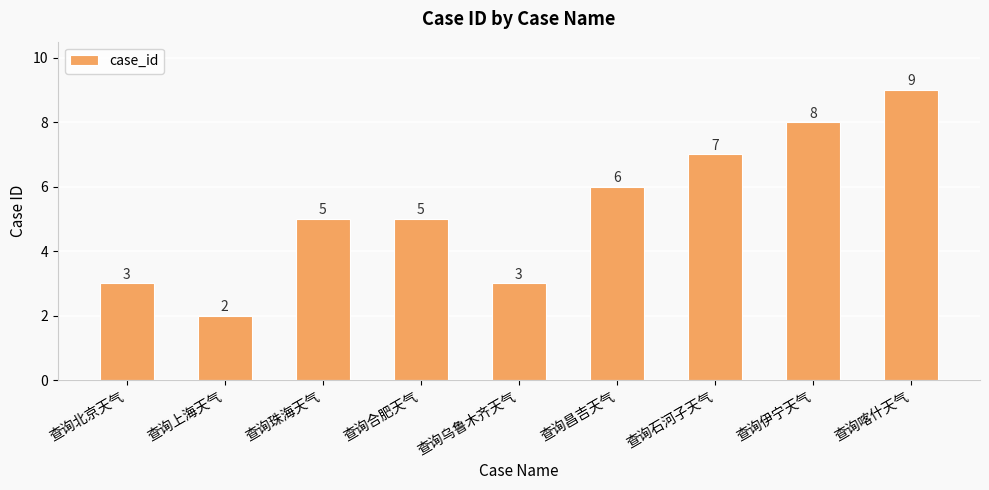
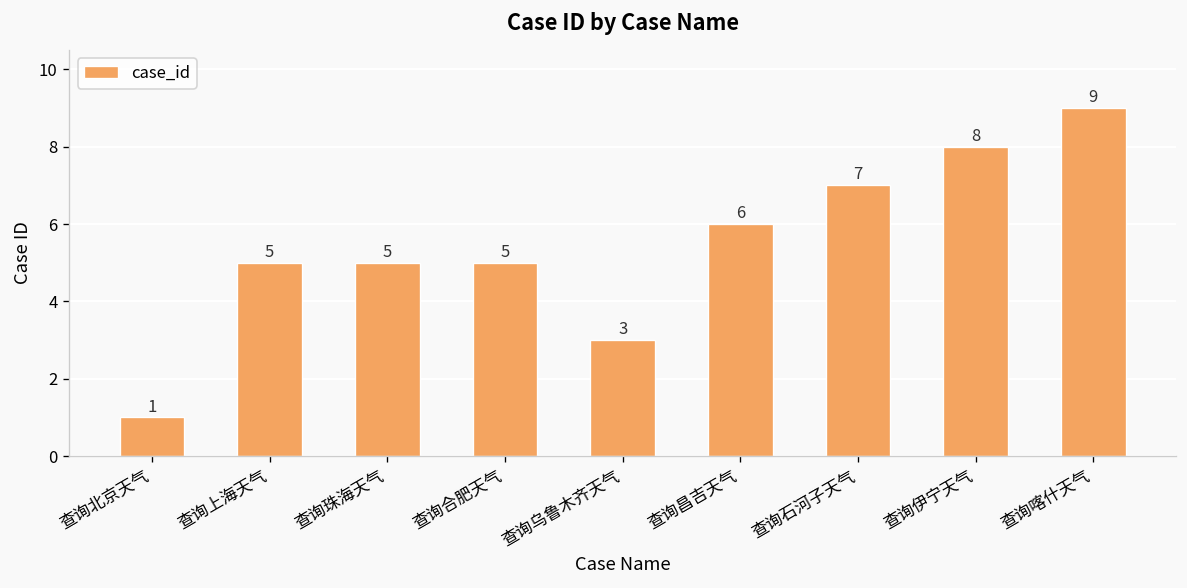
  {
-   "查询北京天气": 3,
-   "查询上海天气": 2,
+   "查询北京天气": 1,
+   "查询上海天气": 5,
    "查询珠海天气": 5,
    "查询合肥天气": 5,
    "查询乌鲁木齐天气": 3,
    "查询昌吉天气": 6,
    "查询石河子天气": 7,
    "查询伊宁天气": 8,
    "查询喀什天气": 9
  }
